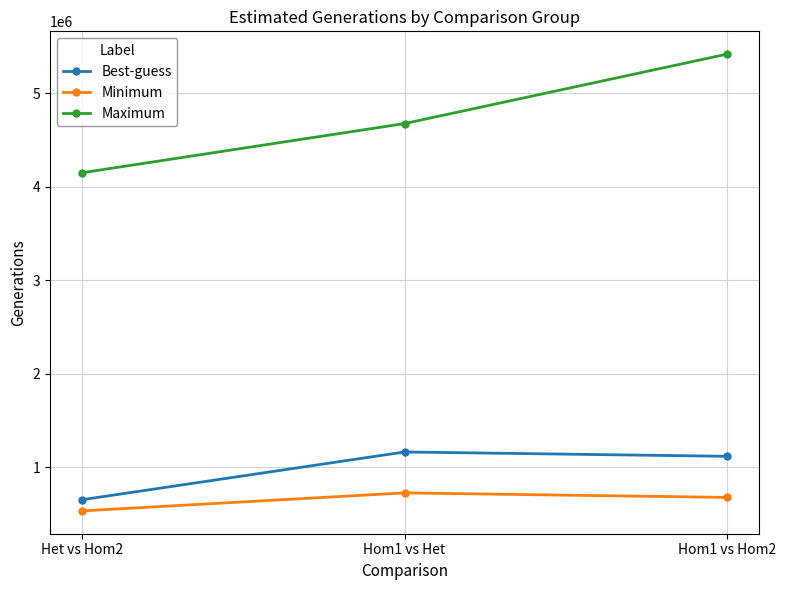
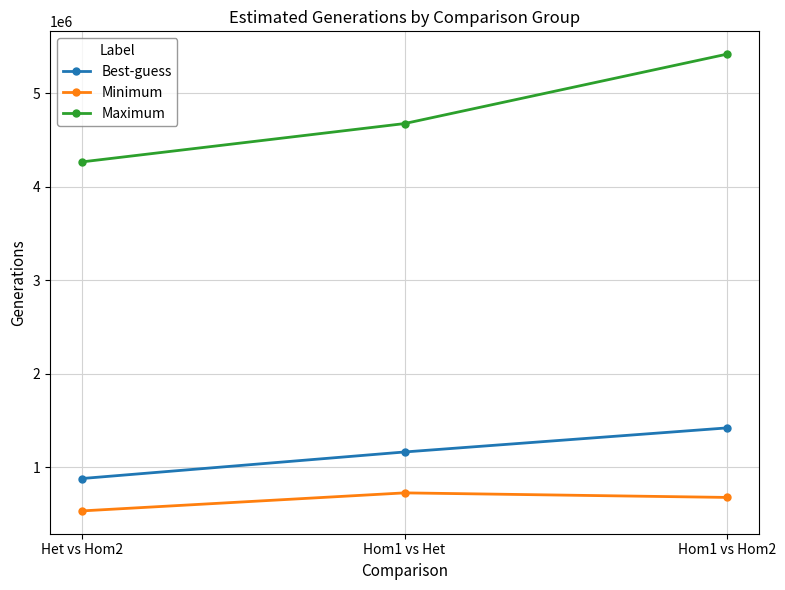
  {
    "Best-guess": {
-     "Het vs Hom2": 700000,
+     "Het vs Hom2": 900000,
      "Hom1 vs Het": 1200000,
-     "Hom1 vs Hom2": 1100000
+     "Hom1 vs Hom2": 1400000
    },
    "Minimum": {
      "Het vs Hom2": 500000,
      "Hom1 vs Het": 700000,
      "Hom1 vs Hom2": 700000
    },
    "Maximum": {
-     "Het vs Hom2": 4200000,
+     "Het vs Hom2": 4300000,
      "Hom1 vs Het": 4700000,
      "Hom1 vs Hom2": 5400000
    }
  }
